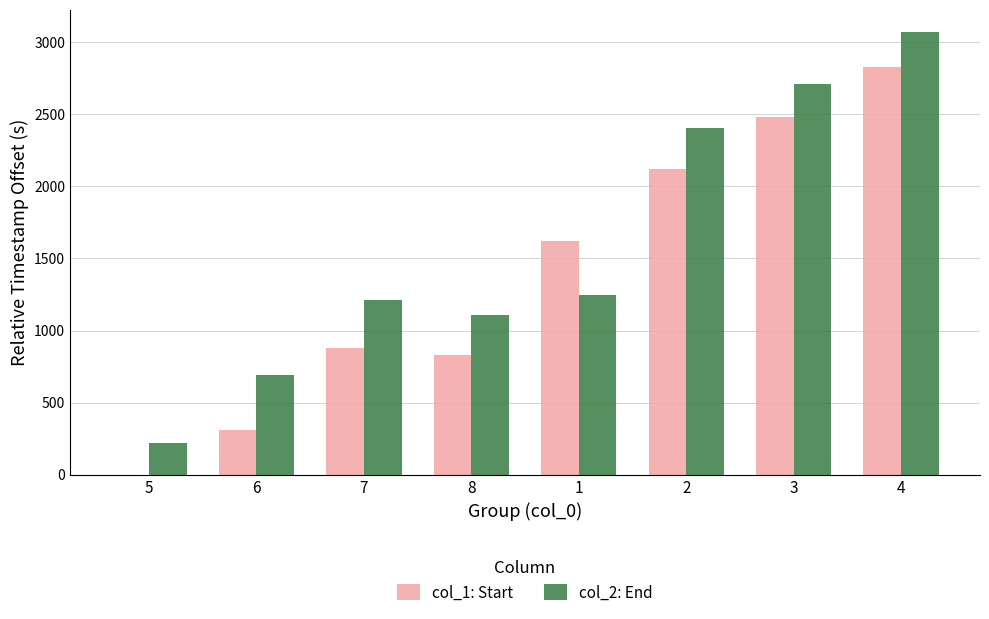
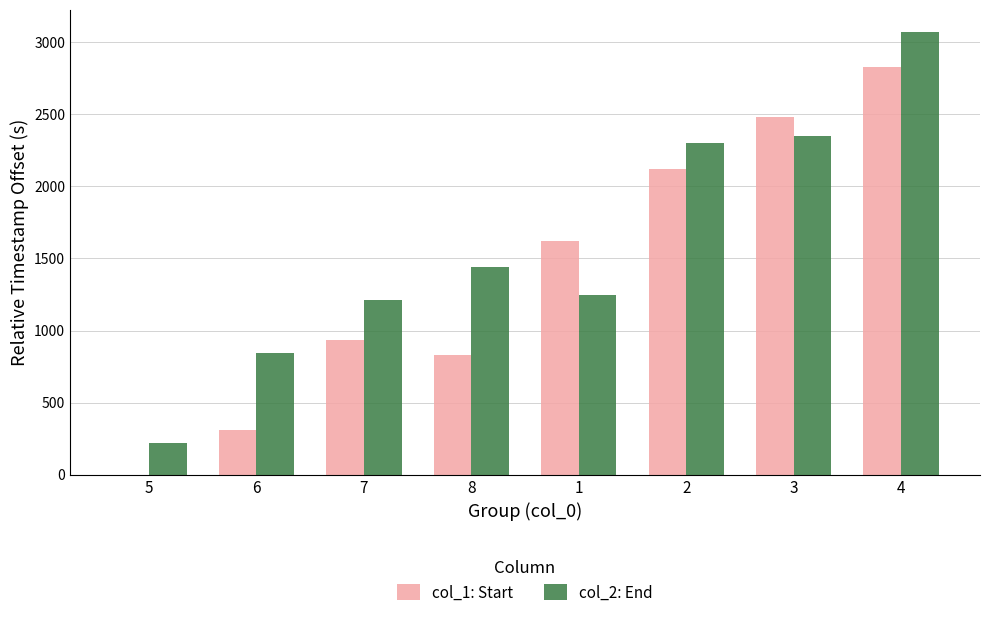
  {
    "col_1: Start": {
      "5": 0,
      "6": 310,
-     "7": 880,
+     "7": 940,
      "8": 830,
      "1": 1620,
      "2": 2120,
      "3": 2480,
      "4": 2830
    },
    "col_2: End": {
      "5": 220,
-     "6": 690,
+     "6": 840,
      "7": 1210,
-     "8": 1110,
+     "8": 1440,
      "1": 1250,
-     "2": 2400,
-     "3": 2710,
+     "2": 2300,
+     "3": 2350,
      "4": 3070
    }
  }
